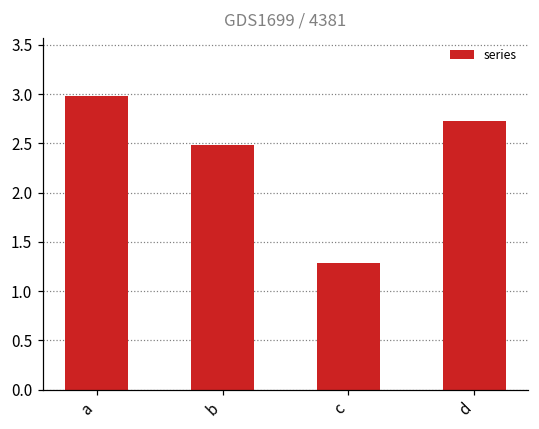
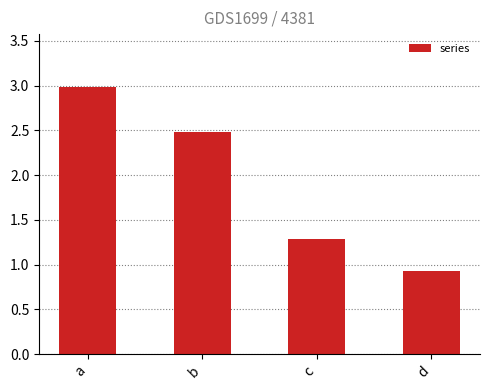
  {
    "a": 3.0,
    "b": 2.5,
    "c": 1.3,
-   "d": 2.7
+   "d": 0.9
  }
